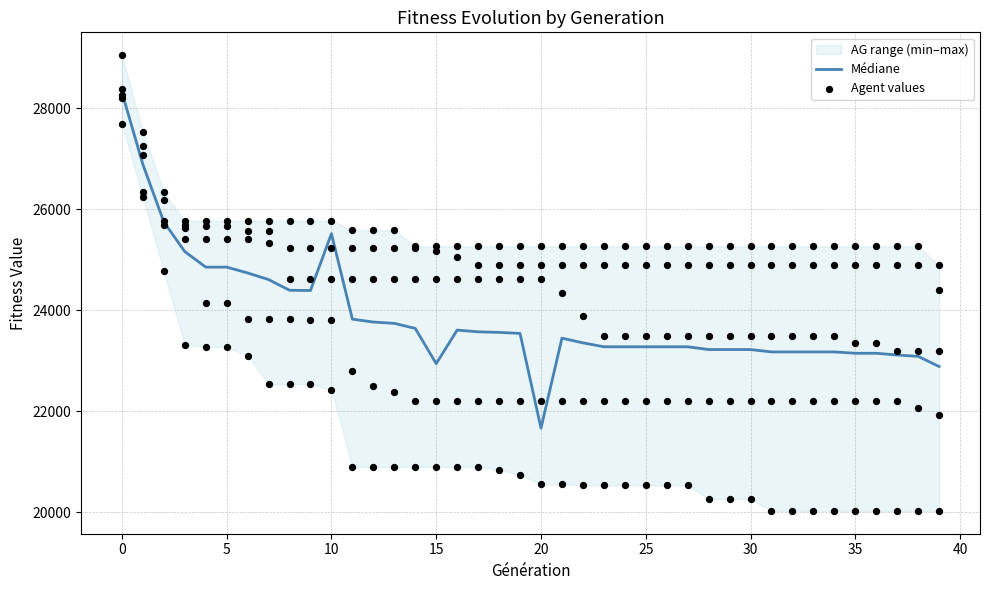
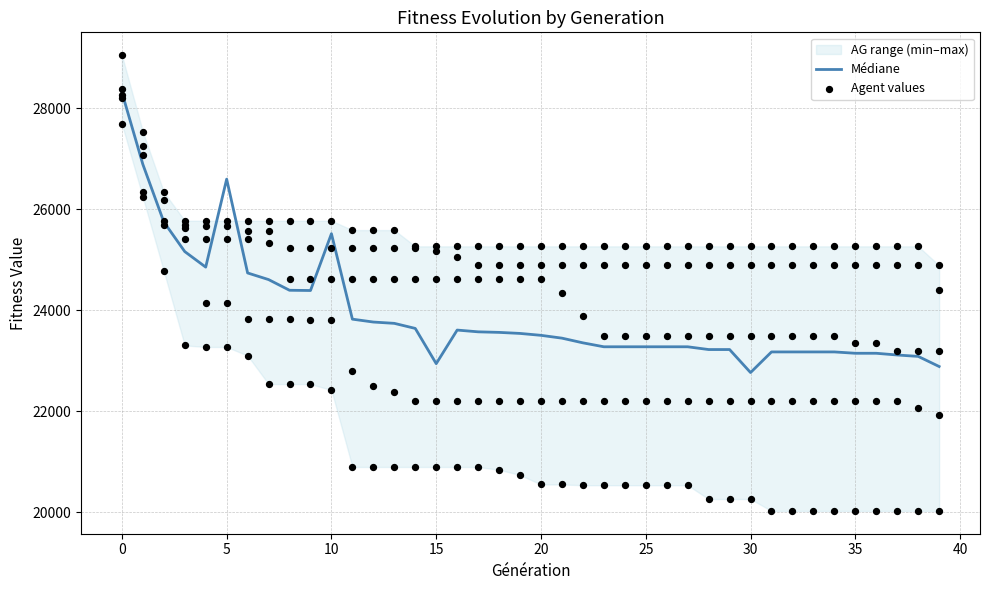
  {
    "Médiane": {
-     "5": 24900,
+     "5": 26600,
      "10": 25500,
      "15": 22900,
-     "20": 21700,
+     "20": 23500,
      "25": 23300,
-     "30": 23200,
+     "30": 22800,
      "35": 23100
    }
  }
